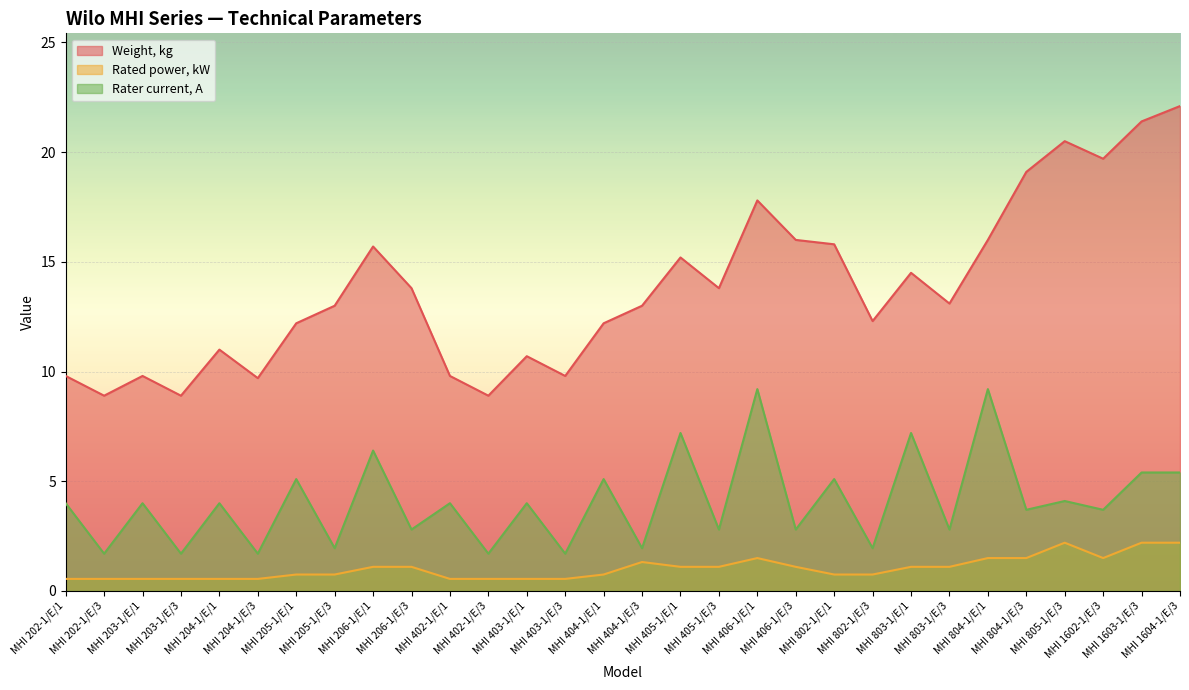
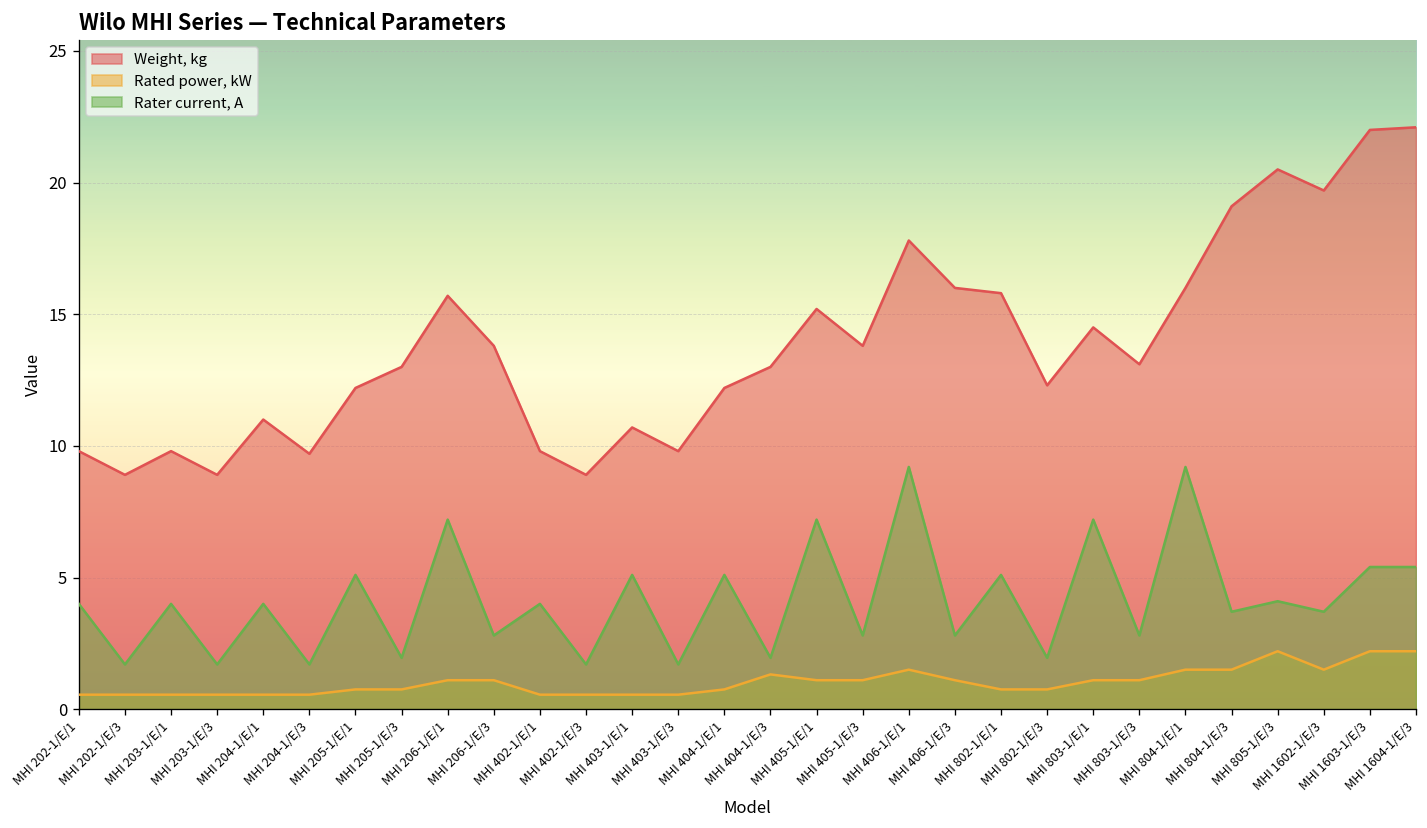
  {
    "Weight, kg": {
      "MHI 202-1/E/1": 9.8,
      "MHI 202-1/E/3": 8.9,
      "MHI 203-1/E/1": 9.8,
      "MHI 203-1/E/3": 8.9,
      "MHI 204-1/E/1": 11.0,
      "MHI 204-1/E/3": 9.7,
      "MHI 205-1/E/1": 12.2,
      "MHI 205-1/E/3": 13.0,
      "MHI 206-1/E/1": 15.7,
      "MHI 206-1/E/3": 13.8,
      "MHI 402-1/E/1": 9.8,
      "MHI 402-1/E/3": 8.9,
      "MHI 403-1/E/1": 10.7,
      "MHI 403-1/E/3": 9.8,
      "MHI 404-1/E/1": 12.2,
      "MHI 404-1/E/3": 13.0,
      "MHI 405-1/E/1": 15.2,
      "MHI 405-1/E/3": 13.8,
      "MHI 406-1/E/1": 17.8,
      "MHI 406-1/E/3": 16.0,
      "MHI 802-1/E/1": 15.8,
      "MHI 802-1/E/3": 12.3,
      "MHI 803-1/E/1": 14.5,
      "MHI 803-1/E/3": 13.1,
      "MHI 804-1/E/1": 16.0,
      "MHI 804-1/E/3": 19.1,
      "MHI 805-1/E/3": 20.5,
      "MHI 1602-1/E/3": 19.7,
-     "MHI 1603-1/E/3": 21.4,
+     "MHI 1603-1/E/3": 22.0,
      "MHI 1604-1/E/3": 22.1
    },
    "Rated power, kW": {
      "MHI 202-1/E/1": 0.6,
      "MHI 202-1/E/3": 0.6,
      "MHI 203-1/E/1": 0.6,
      "MHI 203-1/E/3": 0.6,
      "MHI 204-1/E/1": 0.6,
      "MHI 204-1/E/3": 0.6,
      "MHI 205-1/E/1": 0.8,
      "MHI 205-1/E/3": 0.8,
      "MHI 206-1/E/1": 1.1,
      "MHI 206-1/E/3": 1.1,
      "MHI 402-1/E/1": 0.6,
      "MHI 402-1/E/3": 0.6,
      "MHI 403-1/E/1": 0.6,
      "MHI 403-1/E/3": 0.6,
      "MHI 404-1/E/1": 0.8,
      "MHI 404-1/E/3": 1.3,
      "MHI 405-1/E/1": 1.1,
      "MHI 405-1/E/3": 1.1,
      "MHI 406-1/E/1": 1.5,
      "MHI 406-1/E/3": 1.1,
      "MHI 802-1/E/1": 0.8,
      "MHI 802-1/E/3": 0.8,
      "MHI 803-1/E/1": 1.1,
      "MHI 803-1/E/3": 1.1,
      "MHI 804-1/E/1": 1.5,
      "MHI 804-1/E/3": 1.5,
      "MHI 805-1/E/3": 2.2,
      "MHI 1602-1/E/3": 1.5,
      "MHI 1603-1/E/3": 2.2,
      "MHI 1604-1/E/3": 2.2
    },
    "Rater current, A": {
      "MHI 202-1/E/1": 4.0,
      "MHI 202-1/E/3": 1.7,
      "MHI 203-1/E/1": 4.0,
      "MHI 203-1/E/3": 1.7,
      "MHI 204-1/E/1": 4.0,
      "MHI 204-1/E/3": 1.7,
      "MHI 205-1/E/1": 5.1,
      "MHI 205-1/E/3": 2.0,
-     "MHI 206-1/E/1": 6.4,
+     "MHI 206-1/E/1": 7.2,
      "MHI 206-1/E/3": 2.8,
      "MHI 402-1/E/1": 4.0,
      "MHI 402-1/E/3": 1.7,
-     "MHI 403-1/E/1": 4.0,
+     "MHI 403-1/E/1": 5.1,
      "MHI 403-1/E/3": 1.7,
      "MHI 404-1/E/1": 5.1,
      "MHI 404-1/E/3": 2.0,
      "MHI 405-1/E/1": 7.2,
      "MHI 405-1/E/3": 2.8,
      "MHI 406-1/E/1": 9.2,
      "MHI 406-1/E/3": 2.8,
      "MHI 802-1/E/1": 5.1,
      "MHI 802-1/E/3": 2.0,
      "MHI 803-1/E/1": 7.2,
      "MHI 803-1/E/3": 2.8,
      "MHI 804-1/E/1": 9.2,
      "MHI 804-1/E/3": 3.7,
      "MHI 805-1/E/3": 4.1,
      "MHI 1602-1/E/3": 3.7,
      "MHI 1603-1/E/3": 5.4,
      "MHI 1604-1/E/3": 5.4
    }
  }
